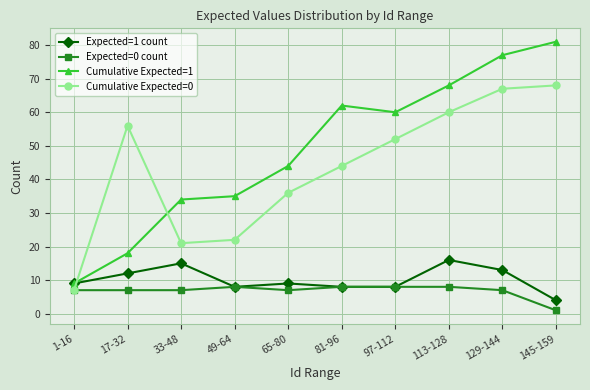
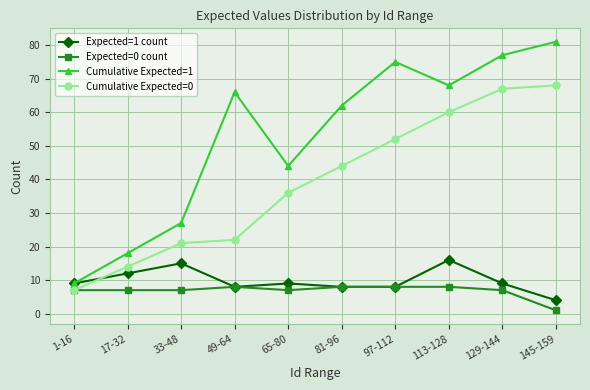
  {
    "Expected=1 count": {
      "17-32": 12,
      "33-48": 15,
      "65-80": 9,
      "113-128": 16,
-     "129-144": 13,
+     "129-144": 9,
      "145-159": 4
    },
    "Expected=0 count": {
      "17-32": 7,
      "33-48": 7,
      "65-80": 7,
      "113-128": 8,
      "129-144": 7,
      "145-159": 1
    },
    "Cumulative Expected=1": {
      "17-32": 18,
-     "33-48": 34,
-     "49-64": 35,
+     "33-48": 27,
+     "49-64": 66,
      "65-80": 44,
      "81-96": 62,
-     "97-112": 60,
+     "97-112": 75,
      "113-128": 68,
      "129-144": 77,
      "145-159": 81
    },
    "Cumulative Expected=0": {
-     "17-32": 56,
+     "17-32": 14,
      "33-48": 21,
      "49-64": 22,
      "65-80": 36,
      "81-96": 44,
      "97-112": 52,
      "113-128": 60,
      "129-144": 67,
      "145-159": 68
    }
  }
